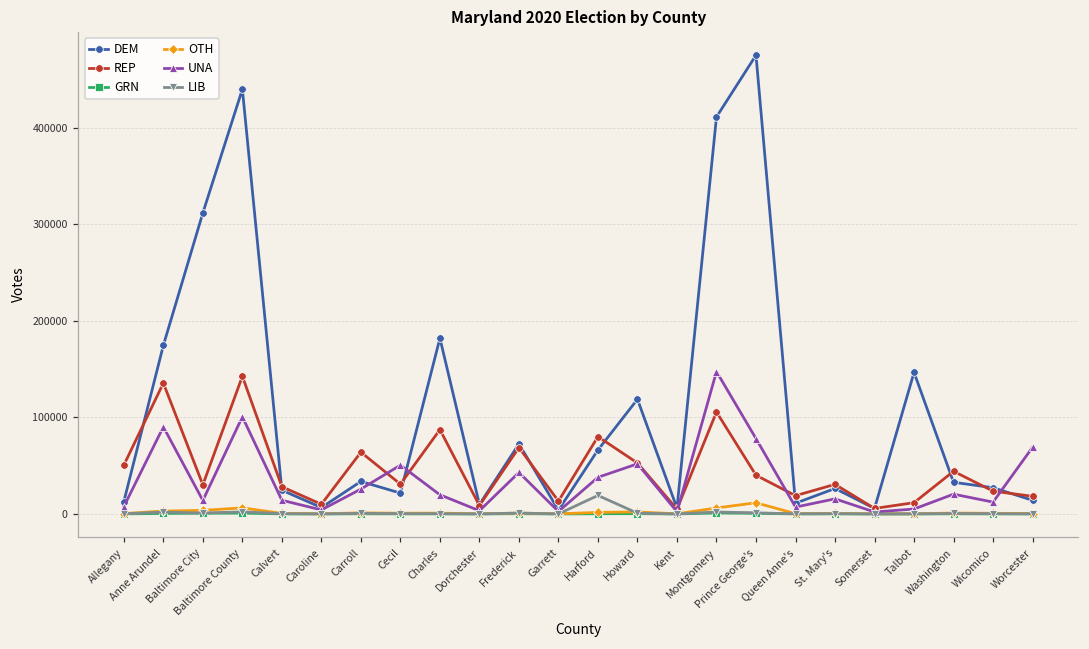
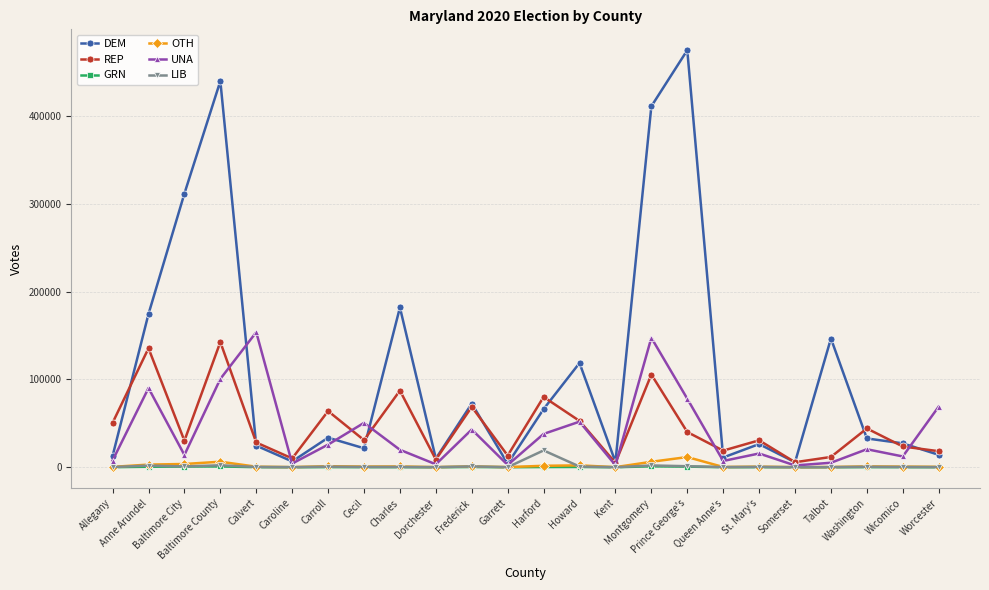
  {
    "DEM": {
      "Allegany": 10000,
      "Anne Arundel": 170000,
      "Baltimore City": 310000,
      "Baltimore County": 440000,
      "Calvert": 20000,
      "Carroll": 30000,
      "Cecil": 20000,
      "Charles": 180000,
      "Frederick": 70000,
      "Harford": 70000,
      "Howard": 120000,
      "Montgomery": 410000,
      "Prince George's": 470000,
      "Queen Anne's": 10000,
      "St. Mary's": 30000,
      "Talbot": 150000,
      "Washington": 30000,
      "Wicomico": 30000,
      "Worcester": 10000
    },
    "REP": {
      "Allegany": 50000,
      "Anne Arundel": 140000,
      "Baltimore City": 30000,
      "Baltimore County": 140000,
      "Calvert": 30000,
      "Caroline": 10000,
      "Carroll": 60000,
      "Cecil": 30000,
      "Charles": 90000,
      "Frederick": 70000,
      "Garrett": 10000,
      "Harford": 80000,
      "Montgomery": 110000,
      "Prince George's": 40000,
      "Queen Anne's": 20000,
      "St. Mary's": 30000,
      "Talbot": 10000,
      "Washington": 40000,
      "Wicomico": 20000,
      "Worcester": 20000
    },
    "OTH": {
      "Baltimore County": 10000,
      "Montgomery": 10000,
      "Prince George's": 10000
    },
    "UNA": {
      "Allegany": 10000,
      "Anne Arundel": 90000,
      "Baltimore City": 10000,
      "Baltimore County": 100000,
-     "Calvert": 10000,
+     "Calvert": 150000,
      "Carroll": 30000,
      "Cecil": 50000,
      "Charles": 20000,
      "Dorchester": 0,
      "Frederick": 40000,
      "Harford": 40000,
      "Montgomery": 150000,
      "Prince George's": 80000,
      "Queen Anne's": 10000,
      "St. Mary's": 20000,
      "Talbot": 10000,
      "Washington": 20000,
      "Wicomico": 10000,
      "Worcester": 70000
    },
    "LIB": {
      "Harford": 20000
    }
  }
